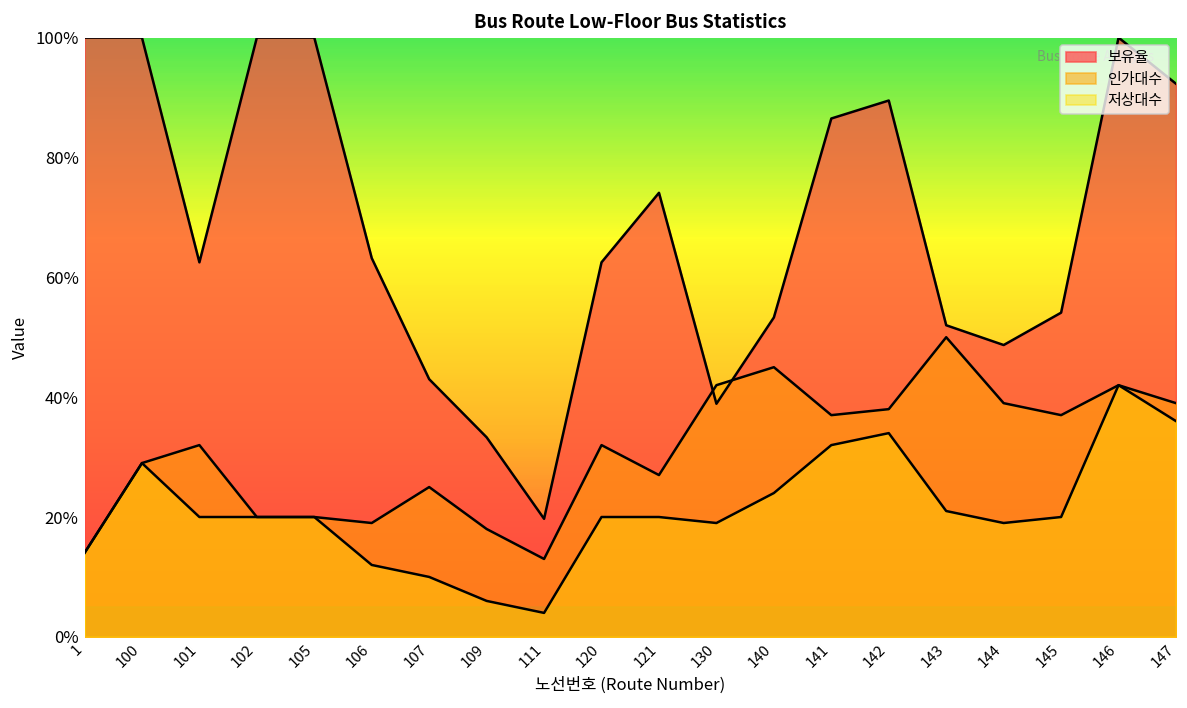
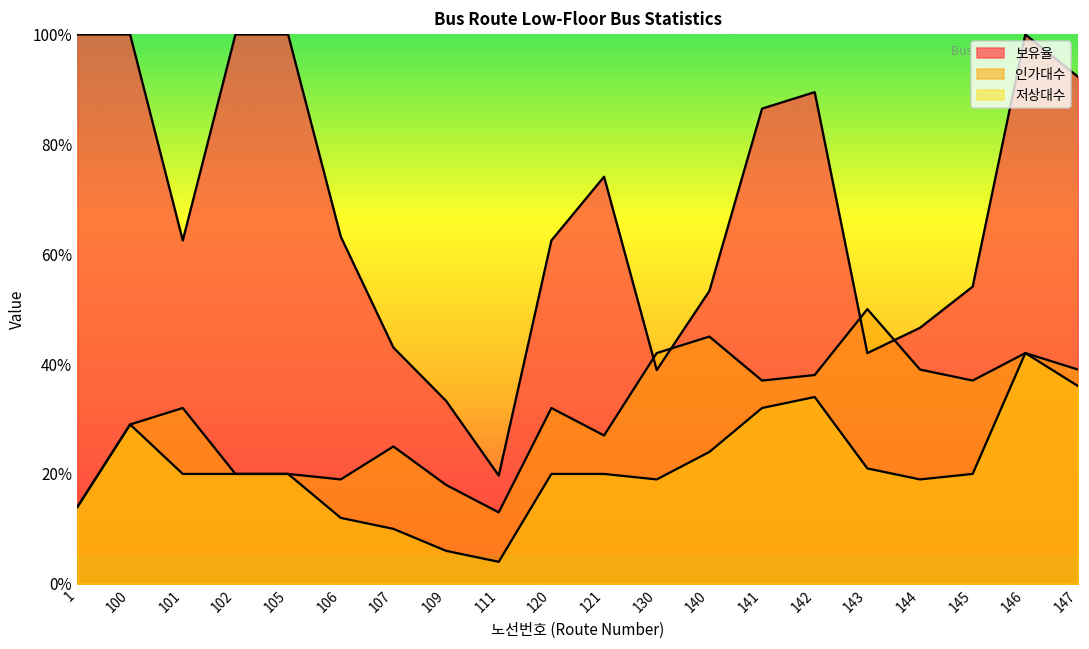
  {
    "보유율": {
      "1": "100%",
      "100": "100%",
      "101": "63%",
      "102": "100%",
      "105": "100%",
      "106": "63%",
      "107": "43%",
      "109": "33%",
      "111": "20%",
      "120": "63%",
      "121": "74%",
      "130": "39%",
      "140": "53%",
      "141": "87%",
      "142": "90%",
-     "143": "52%",
-     "144": "49%",
+     "143": "42%",
+     "144": "47%",
      "145": "54%",
      "146": "100%",
      "147": "92%"
    }
  }
